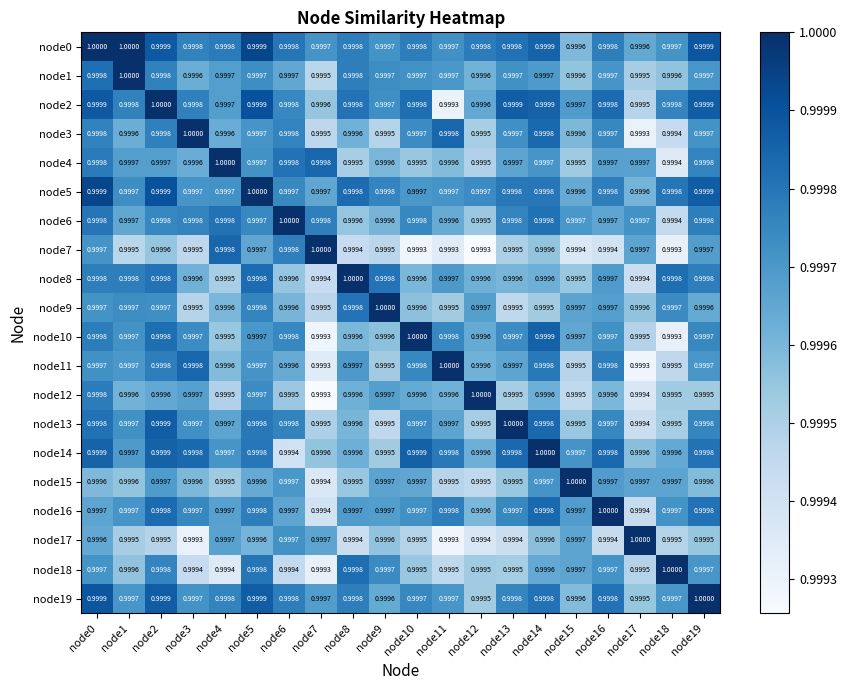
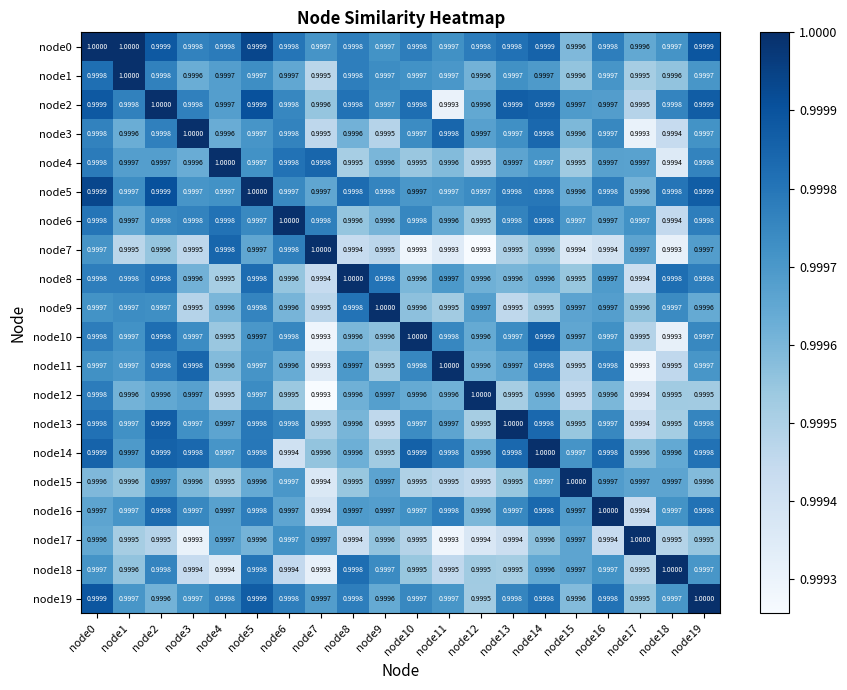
  {
    "node2": {
      "node0": 0.9999,
      "node1": 0.9998,
      "node2": 1.0000,
      "node3": 0.9998,
      "node4": 0.9997,
      "node5": 0.9999,
      "node6": 0.9998,
      "node7": 0.9996,
      "node8": 0.9998,
      "node9": 0.9997,
      "node10": 0.9998,
      "node11": 0.9993,
      "node12": 0.9996,
      "node13": 0.9999,
      "node14": 0.9999,
      "node15": 0.9997,
-     "node16": 0.9998,
+     "node16": 0.9997,
      "node17": 0.9995,
      "node18": 0.9998,
      "node19": 0.9999
    },
    "node3": {
      "node0": 0.9998,
      "node1": 0.9996,
      "node2": 0.9998,
      "node3": 1.0000,
      "node4": 0.9996,
      "node5": 0.9997,
      "node6": 0.9998,
      "node7": 0.9995,
      "node8": 0.9996,
      "node9": 0.9995,
      "node10": 0.9997,
      "node11": 0.9998,
-     "node12": 0.9995,
+     "node12": 0.9997,
      "node13": 0.9997,
      "node14": 0.9998,
      "node15": 0.9996,
      "node16": 0.9997,
      "node17": 0.9993,
      "node18": 0.9994,
      "node19": 0.9997
    },
    "node15": {
      "node0": 0.9996,
      "node1": 0.9996,
      "node2": 0.9997,
      "node3": 0.9996,
      "node4": 0.9995,
      "node5": 0.9996,
      "node6": 0.9997,
      "node7": 0.9994,
      "node8": 0.9995,
      "node9": 0.9997,
-     "node10": 0.9997,
+     "node10": 0.9995,
      "node11": 0.9995,
      "node12": 0.9995,
      "node13": 0.9995,
      "node14": 0.9997,
      "node15": 1.0000,
      "node16": 0.9997,
      "node17": 0.9997,
      "node18": 0.9997,
      "node19": 0.9996
    },
    "node19": {
      "node0": 0.9999,
      "node1": 0.9997,
-     "node2": 0.9999,
+     "node2": 0.9996,
      "node3": 0.9997,
      "node4": 0.9998,
      "node5": 0.9999,
      "node6": 0.9998,
      "node7": 0.9997,
      "node8": 0.9998,
      "node9": 0.9996,
      "node10": 0.9997,
      "node11": 0.9997,
      "node12": 0.9995,
      "node13": 0.9998,
      "node14": 0.9998,
      "node15": 0.9996,
      "node16": 0.9998,
      "node17": 0.9995,
      "node18": 0.9997,
      "node19": 1.0000
    }
  }
